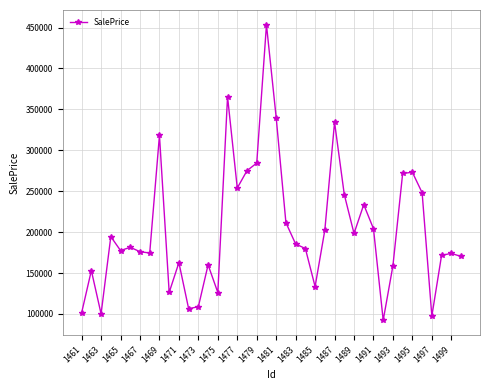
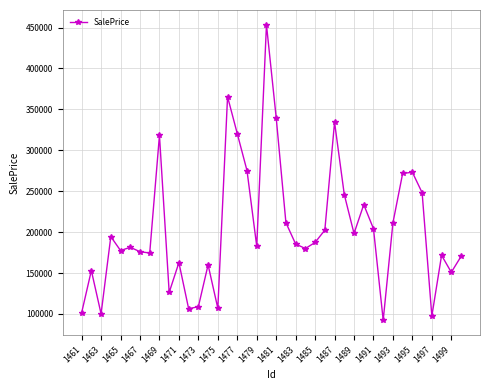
  {
    "1461": 100000,
    "1463": 100000,
    "1465": 180000,
    "1467": 180000,
    "1469": 320000,
    "1471": 160000,
    "1473": 110000,
-   "1475": 130000,
-   "1477": 250000,
-   "1479": 280000,
+   "1475": 110000,
+   "1477": 320000,
+   "1479": 180000,
    "1481": 340000,
    "1483": 190000,
-   "1485": 130000,
+   "1485": 190000,
    "1487": 330000,
    "1489": 200000,
    "1491": 200000,
-   "1493": 160000,
+   "1493": 210000,
    "1495": 270000,
    "1497": 100000,
-   "1499": 170000
+   "1499": 150000
  }
